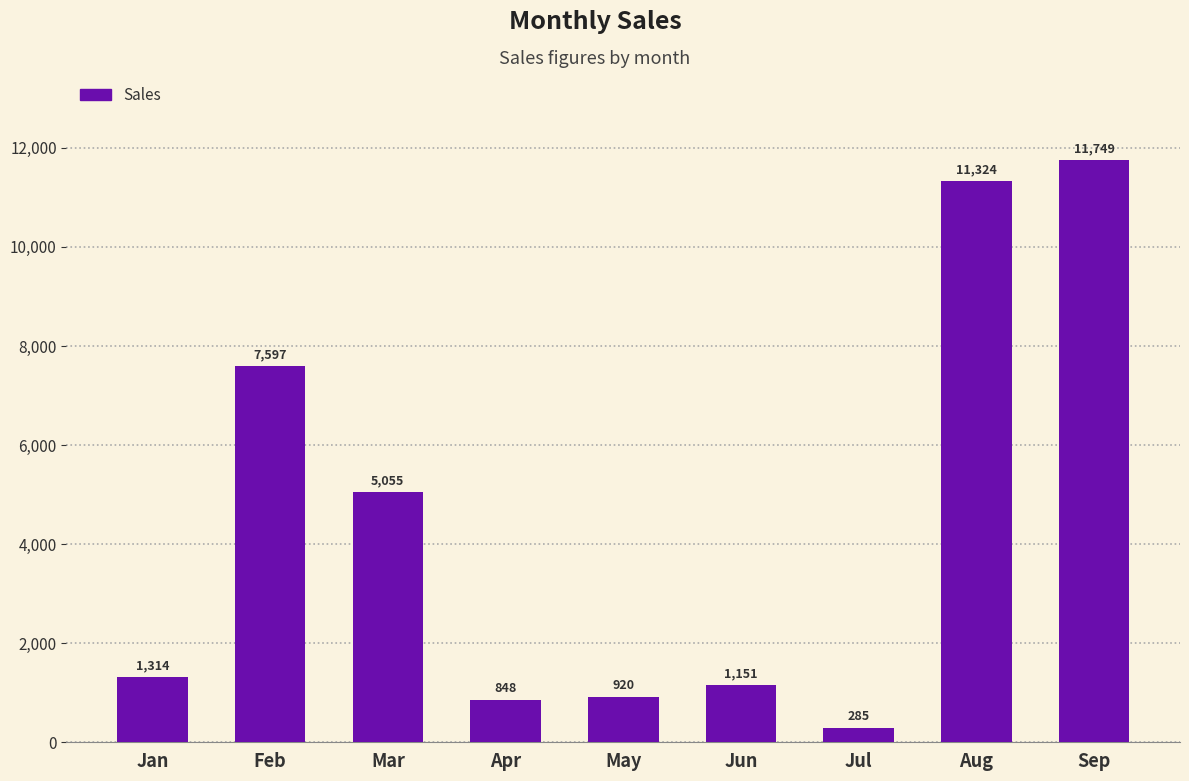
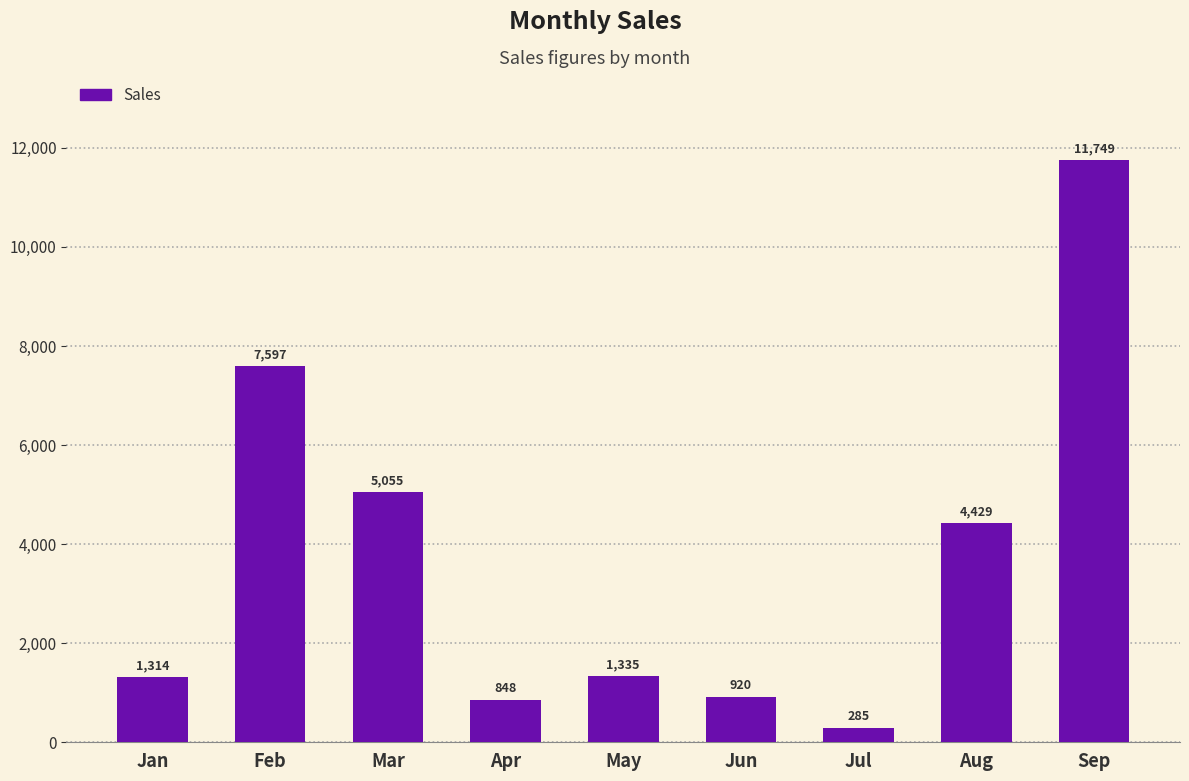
  {
    "Jan": "1,314",
    "Feb": "7,597",
    "Mar": "5,055",
    "Apr": "848",
-   "May": "920",
-   "Jun": "1,151",
+   "May": "1,335",
+   "Jun": "920",
    "Jul": "285",
-   "Aug": "11,324",
+   "Aug": "4,429",
    "Sep": "11,749"
  }
